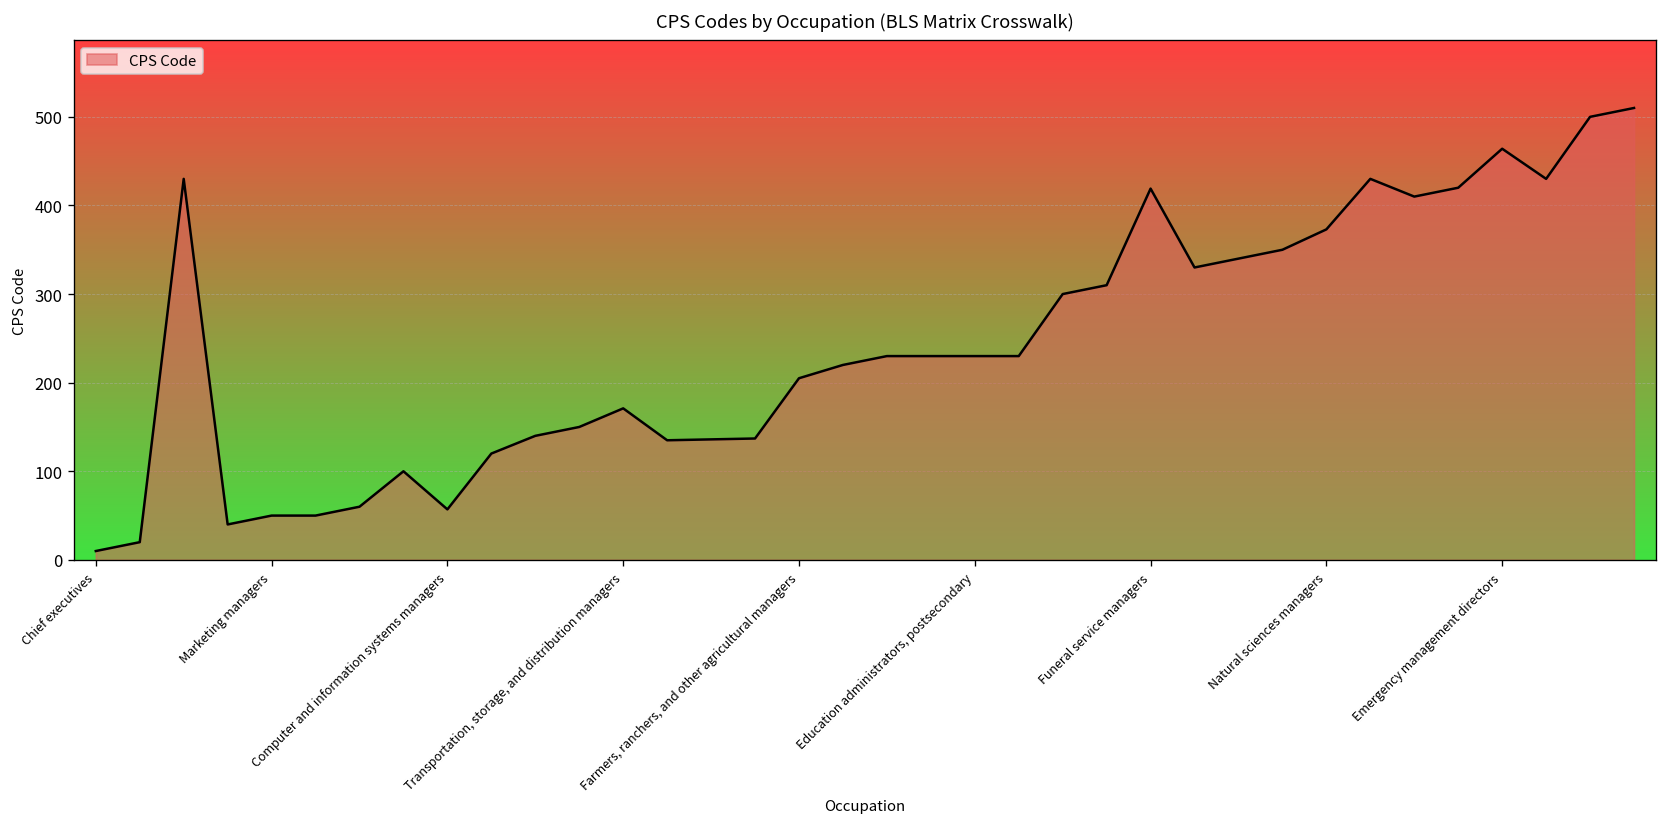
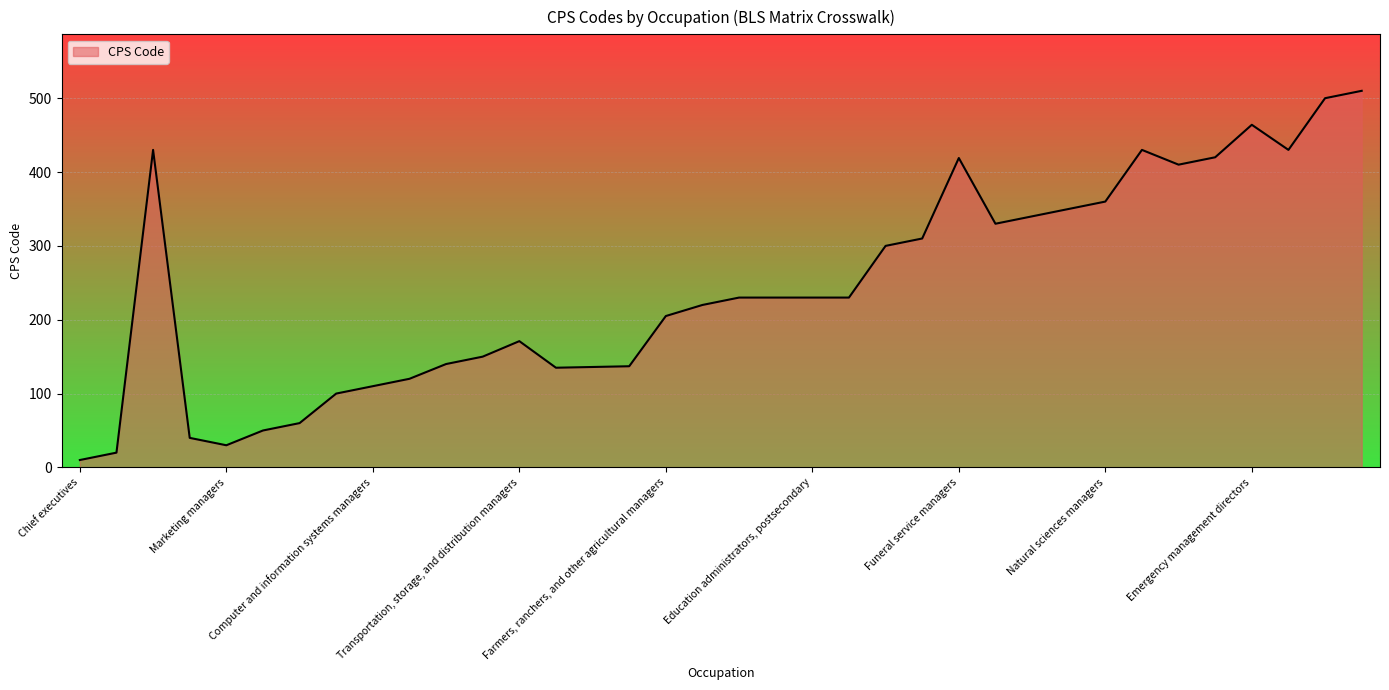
  {
    "Chief executives": 10,
-   "Marketing managers": 50,
-   "Computer and information systems managers": 60,
+   "Marketing managers": 30,
+   "Computer and information systems managers": 110,
    "Transportation, storage, and distribution managers": 170,
    "Farmers, ranchers, and other agricultural managers": 210,
    "Education administrators, postsecondary": 230,
    "Funeral service managers": 420,
-   "Natural sciences managers": 370,
+   "Natural sciences managers": 360,
    "Emergency management directors": 460
  }
